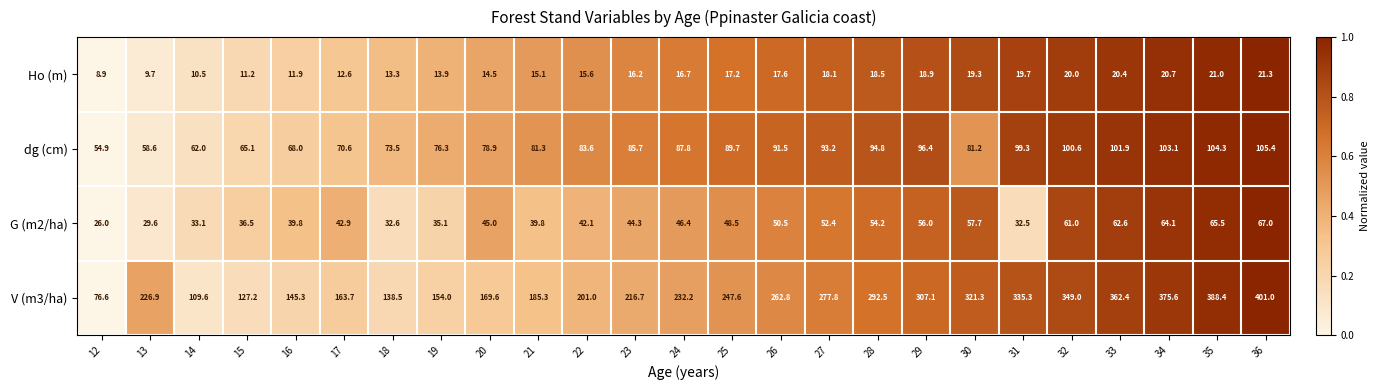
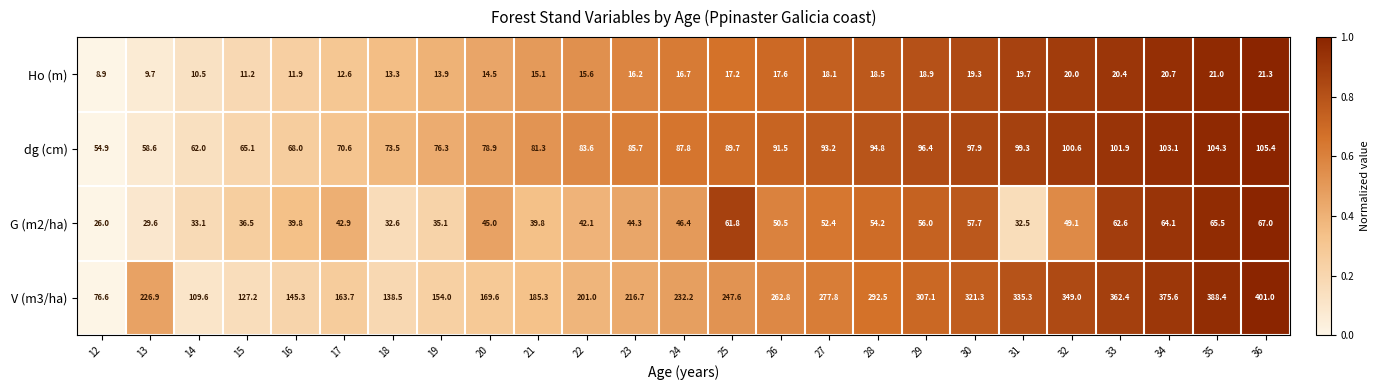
  {
    "Ho (m)": {
      "12": 8.9,
      "13": 9.7,
      "14": 10.5,
      "15": 11.2,
      "16": 11.9,
      "17": 12.6,
      "18": 13.3,
      "19": 13.9,
      "20": 14.5,
      "21": 15.1,
      "22": 15.6,
      "23": 16.2,
      "24": 16.7,
      "25": 17.2,
      "26": 17.6,
      "27": 18.1,
      "28": 18.5,
      "29": 18.9,
      "30": 19.3,
      "31": 19.7,
      "32": 20.0,
      "33": 20.4,
      "34": 20.7,
      "35": 21.0,
      "36": 21.3
    },
    "dg (cm)": {
      "12": 54.9,
      "13": 58.6,
      "14": 62.0,
      "15": 65.1,
      "16": 68.0,
      "17": 70.6,
      "18": 73.5,
      "19": 76.3,
      "20": 78.9,
      "21": 81.3,
      "22": 83.6,
      "23": 85.7,
      "24": 87.8,
      "25": 89.7,
      "26": 91.5,
      "27": 93.2,
      "28": 94.8,
      "29": 96.4,
-     "30": 81.2,
+     "30": 97.9,
      "31": 99.3,
      "32": 100.6,
      "33": 101.9,
      "34": 103.1,
      "35": 104.3,
      "36": 105.4
    },
    "G (m2/ha)": {
      "12": 26.0,
      "13": 29.6,
      "14": 33.1,
      "15": 36.5,
      "16": 39.8,
      "17": 42.9,
      "18": 32.6,
      "19": 35.1,
      "20": 45.0,
      "21": 39.8,
      "22": 42.1,
      "23": 44.3,
      "24": 46.4,
-     "25": 48.5,
+     "25": 61.8,
      "26": 50.5,
      "27": 52.4,
      "28": 54.2,
      "29": 56.0,
      "30": 57.7,
      "31": 32.5,
-     "32": 61.0,
+     "32": 49.1,
      "33": 62.6,
      "34": 64.1,
      "35": 65.5,
      "36": 67.0
    },
    "V (m3/ha)": {
      "12": 76.6,
      "13": 226.9,
      "14": 109.6,
      "15": 127.2,
      "16": 145.3,
      "17": 163.7,
      "18": 138.5,
      "19": 154.0,
      "20": 169.6,
      "21": 185.3,
      "22": 201.0,
      "23": 216.7,
      "24": 232.2,
      "25": 247.6,
      "26": 262.8,
      "27": 277.8,
      "28": 292.5,
      "29": 307.1,
      "30": 321.3,
      "31": 335.3,
      "32": 349.0,
      "33": 362.4,
      "34": 375.6,
      "35": 388.4,
      "36": 401.0
    }
  }
